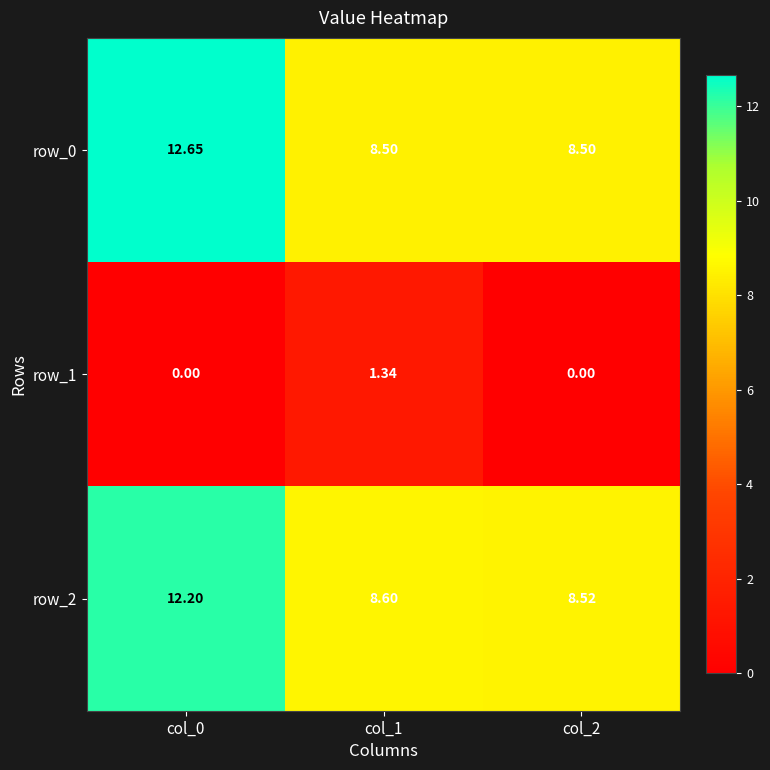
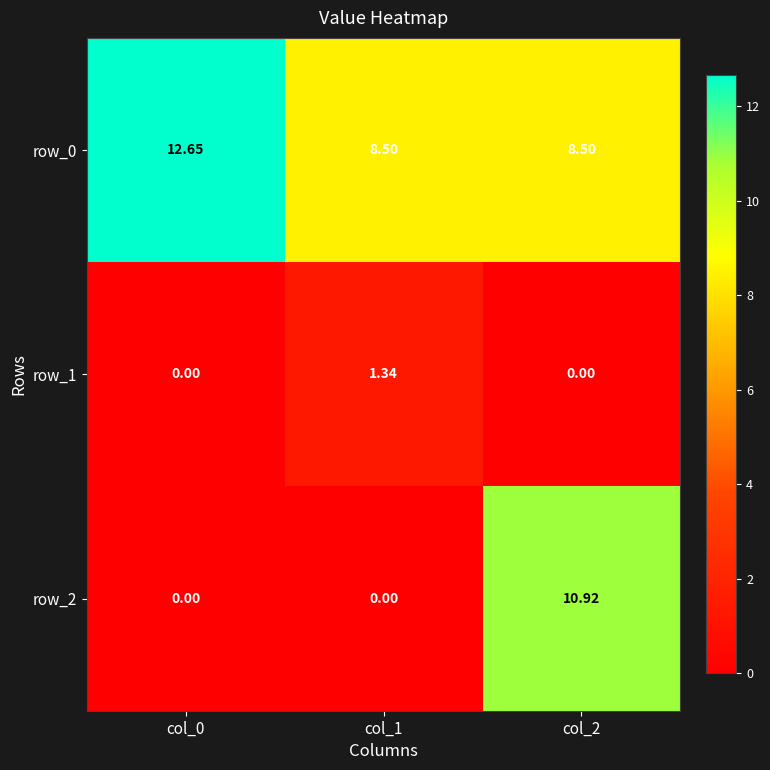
  {
    "row_0": {
      "col_0": 12.65,
      "col_1": 8.50,
      "col_2": 8.50
    },
    "row_1": {
      "col_0": 0.00,
      "col_1": 1.34,
      "col_2": 0.00
    },
    "row_2": {
-     "col_0": 12.20,
-     "col_1": 8.60,
-     "col_2": 8.52
+     "col_0": 0.00,
+     "col_1": 0.00,
+     "col_2": 10.92
    }
  }
